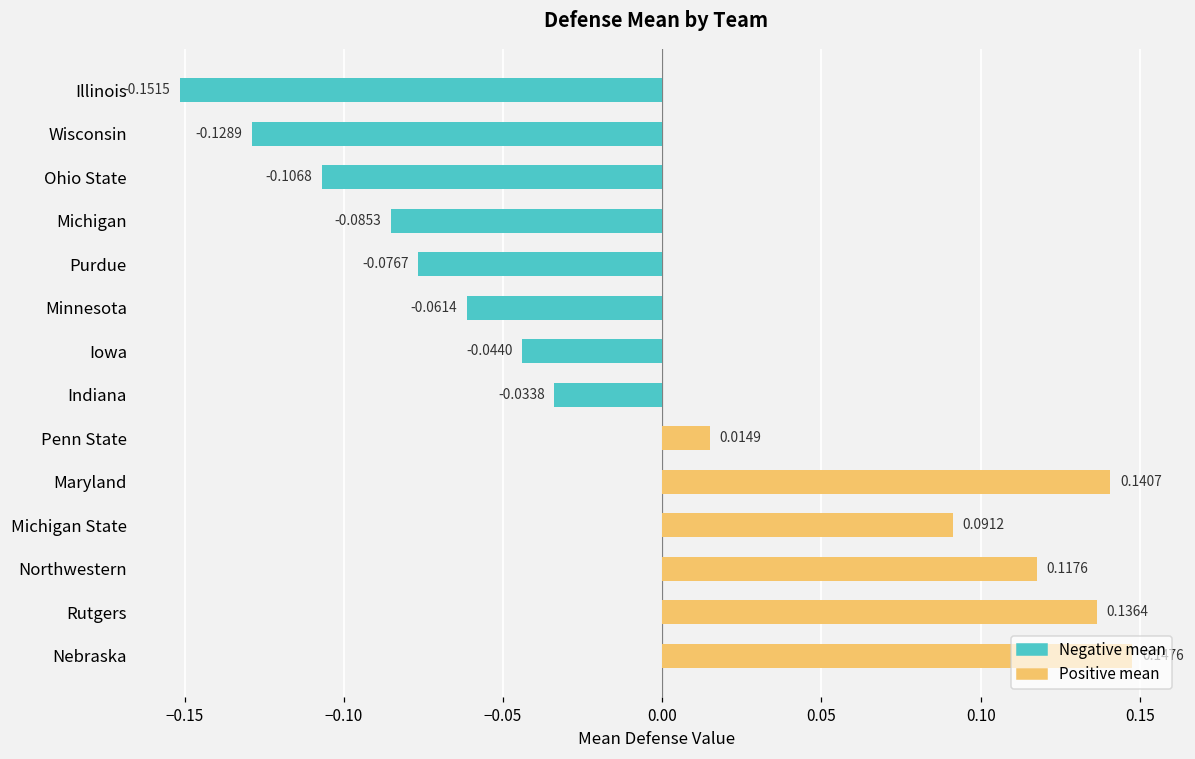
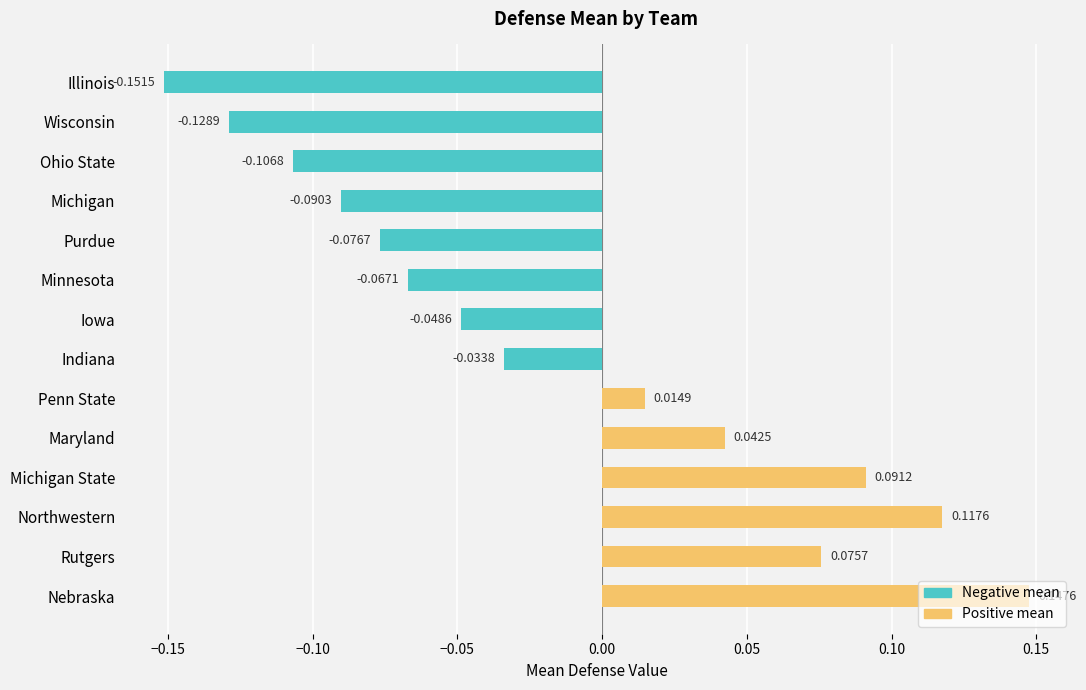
  {
    "Illinois": -0.1515,
    "Wisconsin": -0.1289,
    "Ohio State": -0.1068,
-   "Michigan": -0.0853,
+   "Michigan": -0.0903,
    "Purdue": -0.0767,
-   "Minnesota": -0.0614,
-   "Iowa": -0.0440,
+   "Minnesota": -0.0671,
+   "Iowa": -0.0486,
    "Indiana": -0.0338,
    "Penn State": 0.0149,
-   "Maryland": 0.1407,
+   "Maryland": 0.0425,
    "Michigan State": 0.0912,
    "Northwestern": 0.1176,
-   "Rutgers": 0.1364
+   "Rutgers": 0.0757
  }
